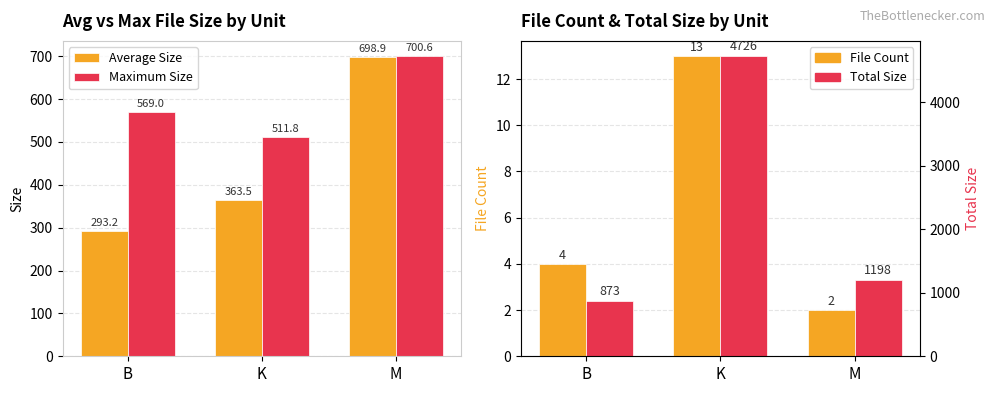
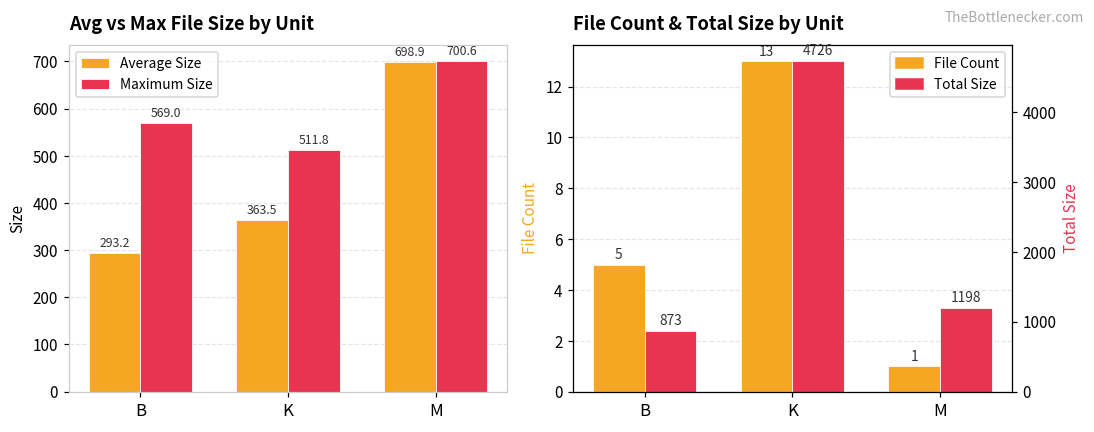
  {
    "Avg vs Max File Size by Unit": {
      "Average Size": {
        "B": 293.2,
        "K": 363.5,
        "M": 698.9
      },
      "Maximum Size": {
        "B": 569.0,
        "K": 511.8,
        "M": 700.6
      }
    },
    "File Count & Total Size by Unit": {
      "File Count": {
-       "B": 4,
+       "B": 5,
        "K": 13,
-       "M": 2
+       "M": 1
      },
      "Total Size": {
        "B": 873,
        "K": 4726,
        "M": 1198
      }
    }
  }
